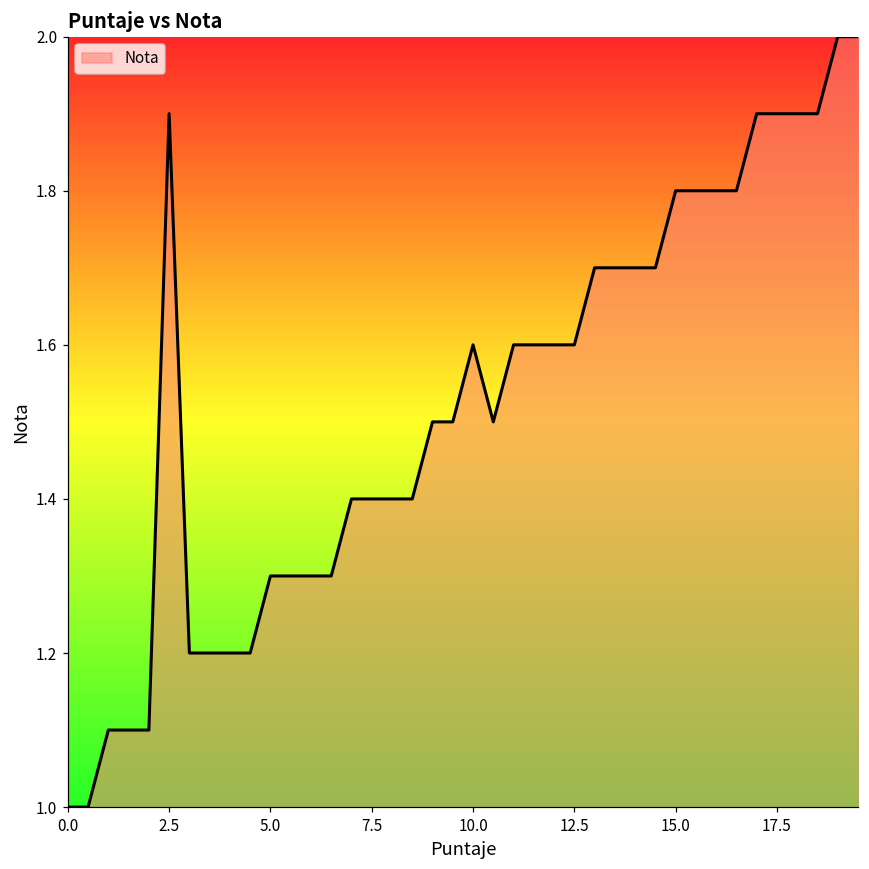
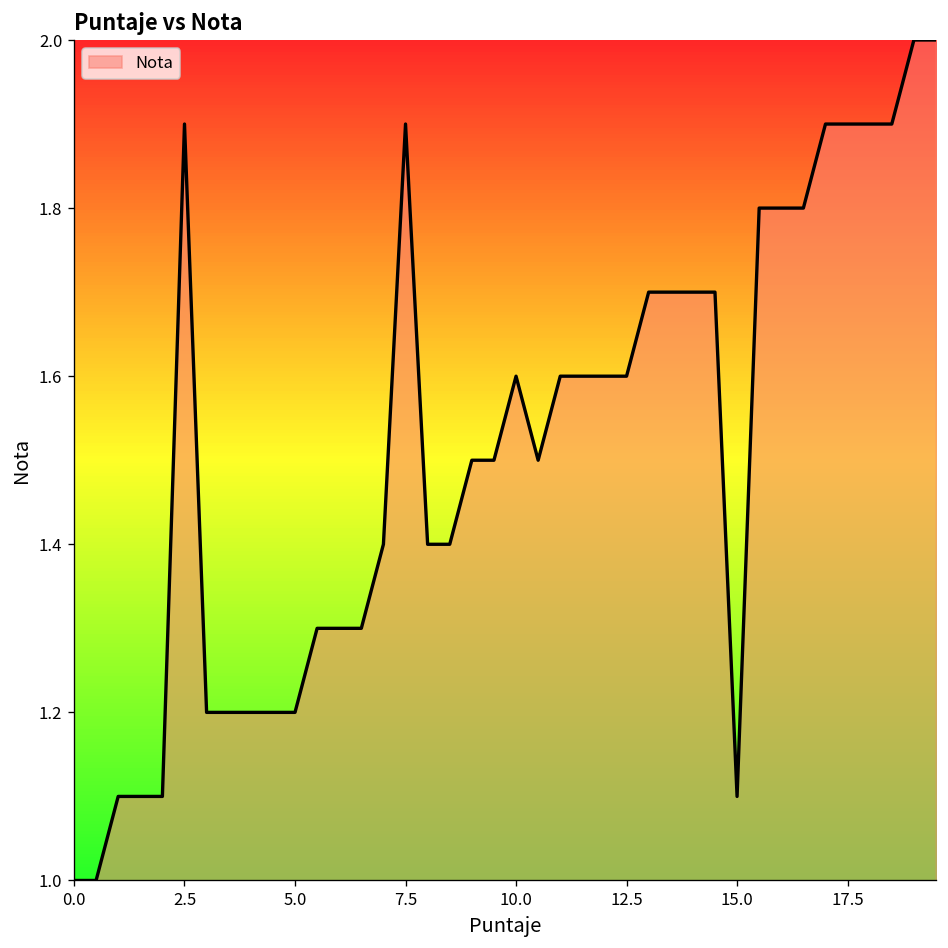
  {
    "0.0": 1.0,
    "2.5": 1.9,
-   "5.0": 1.3,
-   "7.5": 1.4,
+   "5.0": 1.2,
+   "7.5": 1.9,
    "10.0": 1.6,
    "12.5": 1.6,
-   "15.0": 1.8,
+   "15.0": 1.1,
    "17.5": 1.9
  }
